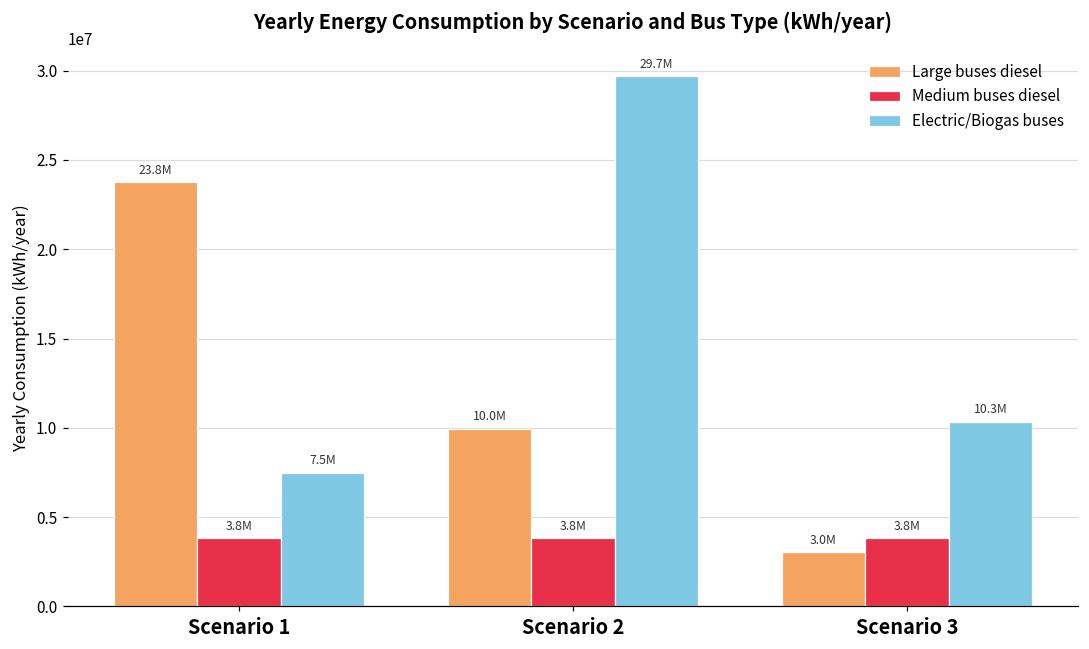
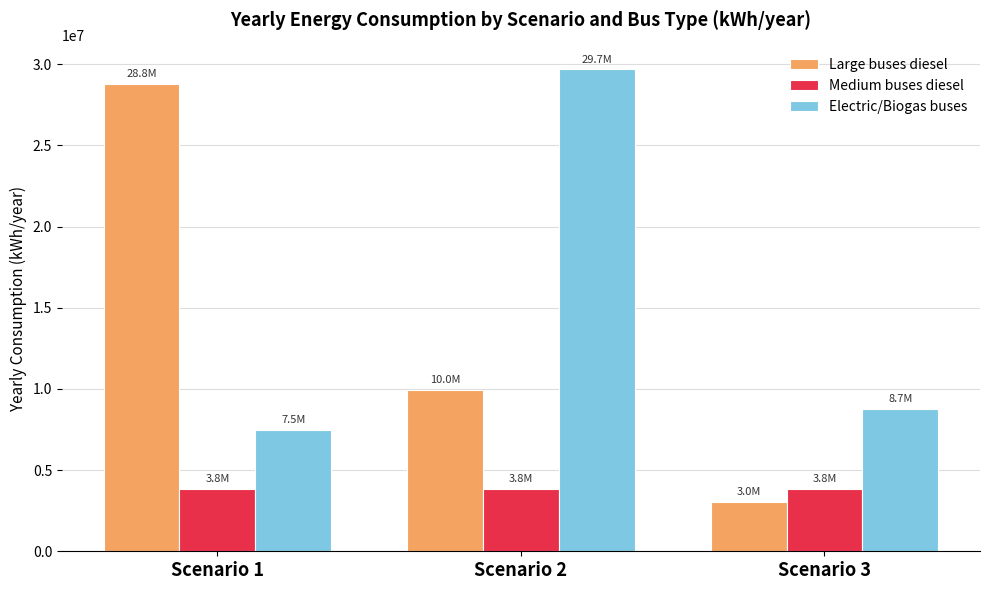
  {
    "Large buses diesel": {
-     "Scenario 1": "23.8M",
+     "Scenario 1": "28.8M",
      "Scenario 2": "10.0M",
      "Scenario 3": "3.0M"
    },
    "Medium buses diesel": {
      "Scenario 1": "3.8M",
      "Scenario 2": "3.8M",
      "Scenario 3": "3.8M"
    },
    "Electric/Biogas buses": {
      "Scenario 1": "7.5M",
      "Scenario 2": "29.7M",
-     "Scenario 3": "10.3M"
+     "Scenario 3": "8.7M"
    }
  }
